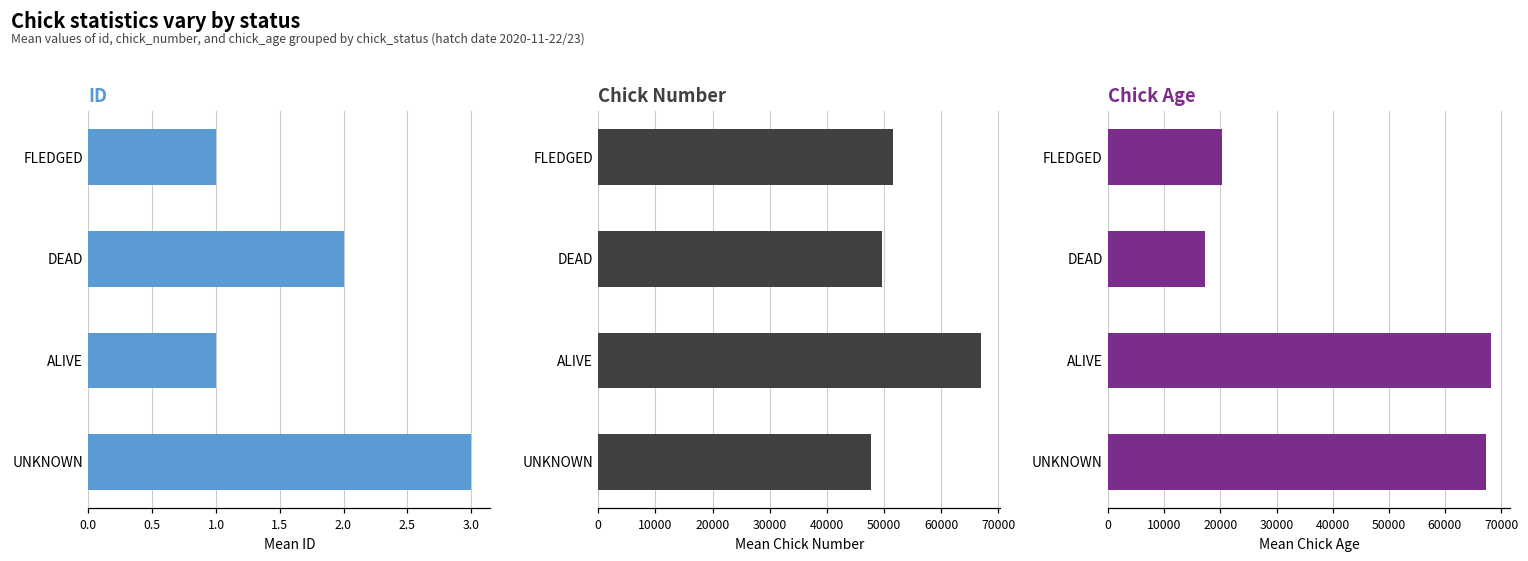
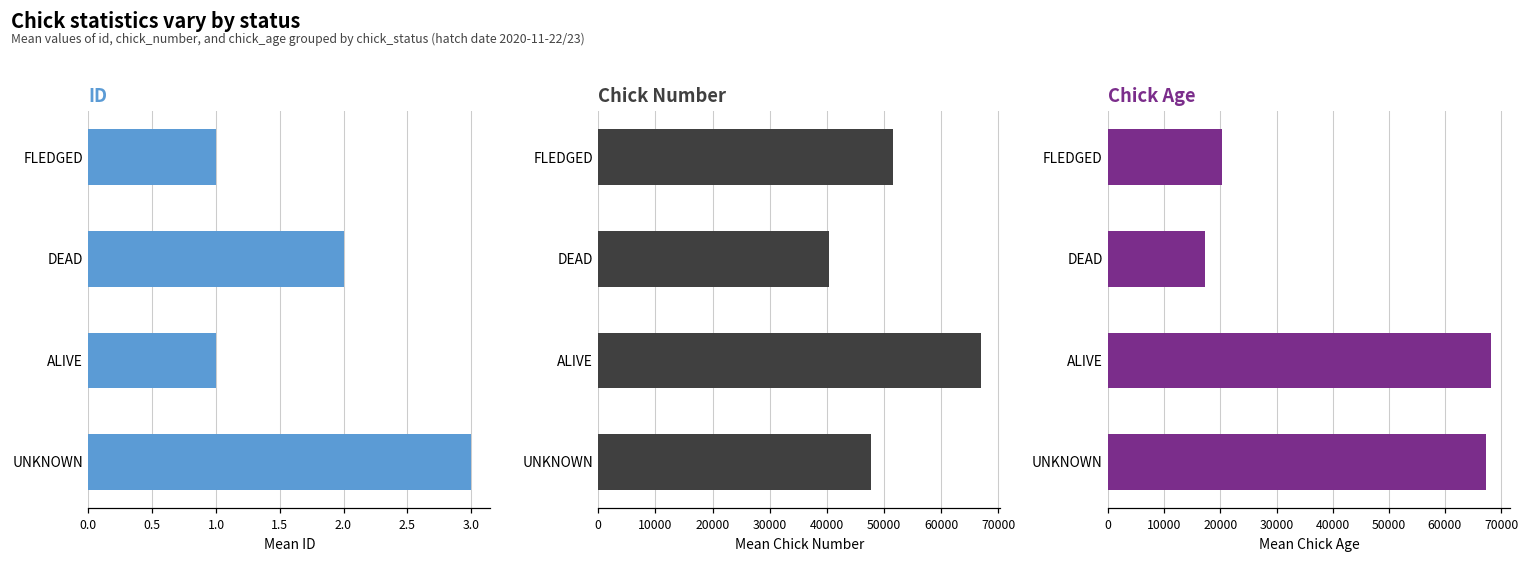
  {
    "ID": {
      "FLEDGED": 1.00,
      "DEAD": 2.00,
      "ALIVE": 1.00,
      "UNKNOWN": 3.00
    },
    "Chick Number": {
      "FLEDGED": 52000,
-     "DEAD": 50000,
+     "DEAD": 40000,
      "ALIVE": 67000,
      "UNKNOWN": 48000
    },
    "Chick Age": {
      "FLEDGED": 20000,
      "DEAD": 17000,
      "ALIVE": 68000,
      "UNKNOWN": 67000
    }
  }
